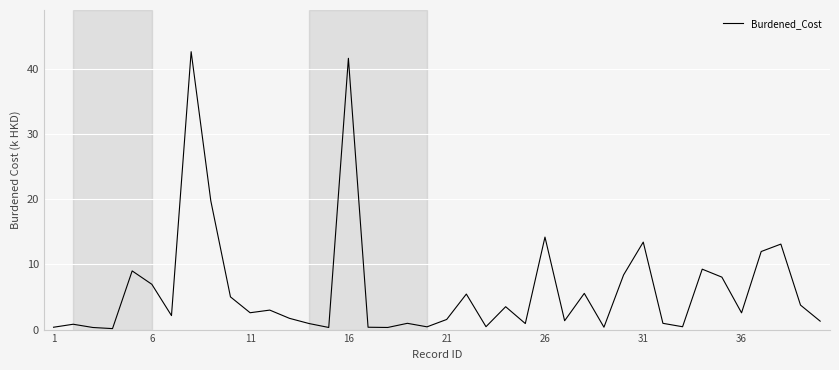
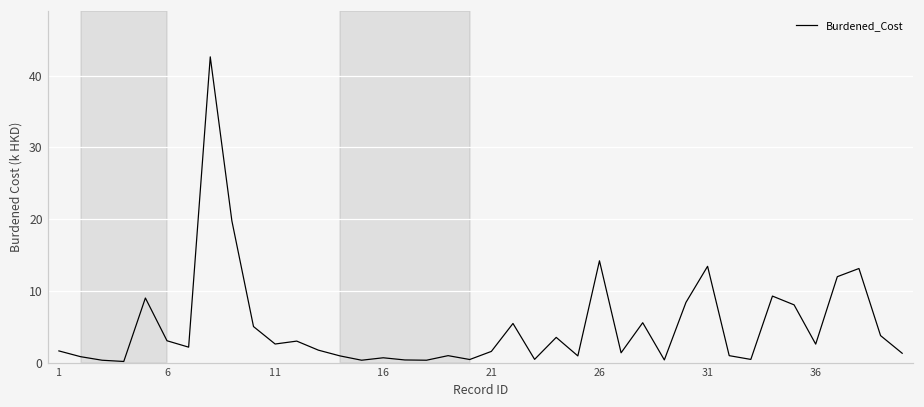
  {
-   "1": 0,
-   "6": 7,
+   "1": 2,
+   "6": 3,
    "11": 3,
-   "16": 42,
+   "16": 1,
    "21": 2,
    "26": 14,
    "31": 13,
    "36": 3
  }
